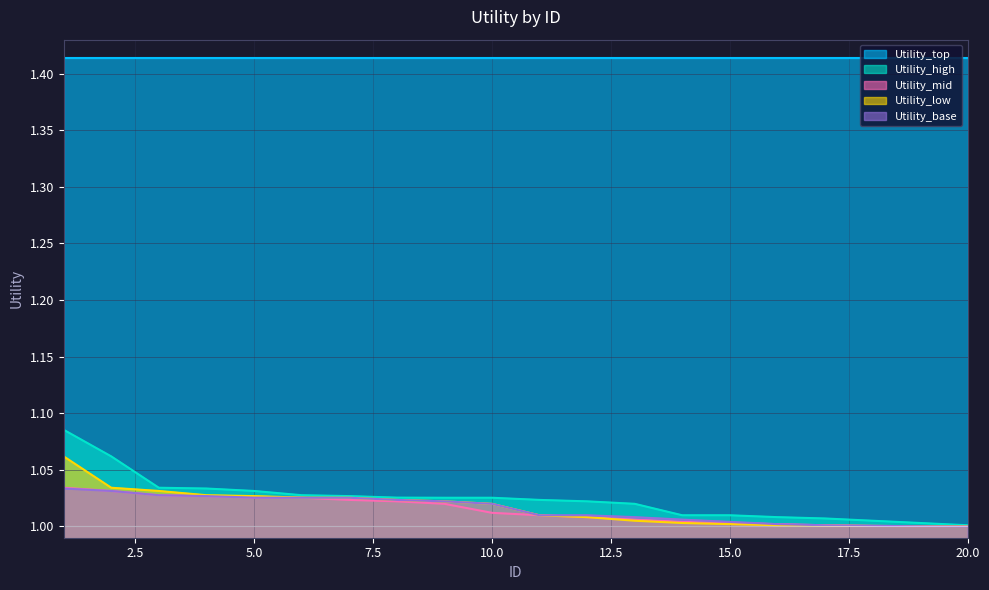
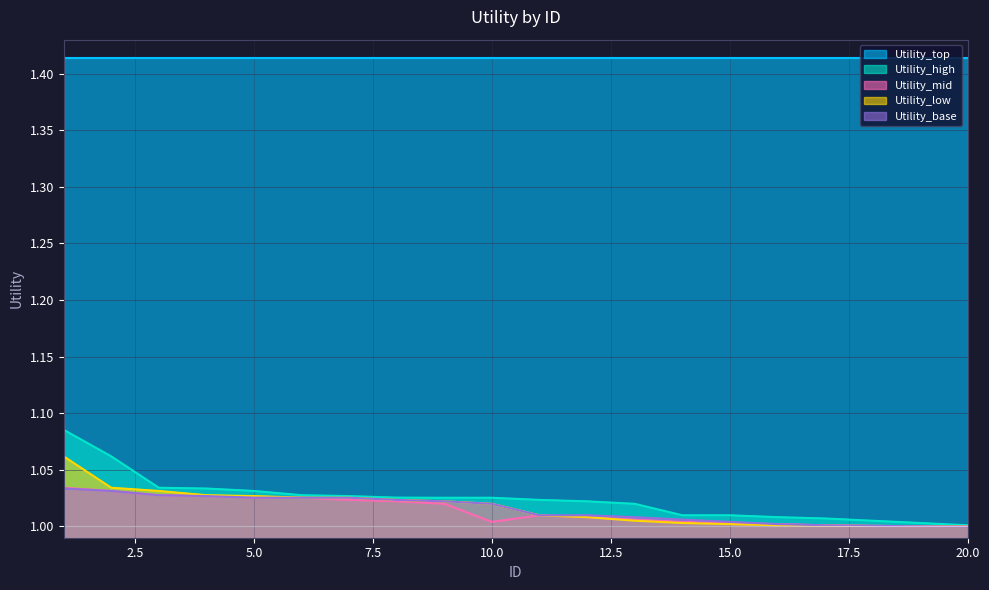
  {
    "Utility_mid": {
-     "10.0": 1.012
+     "10.0": 1.004
    }
  }
